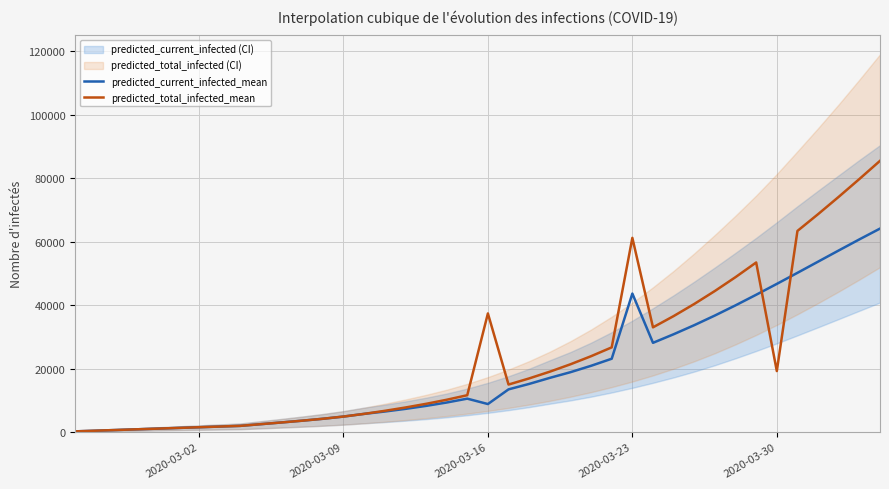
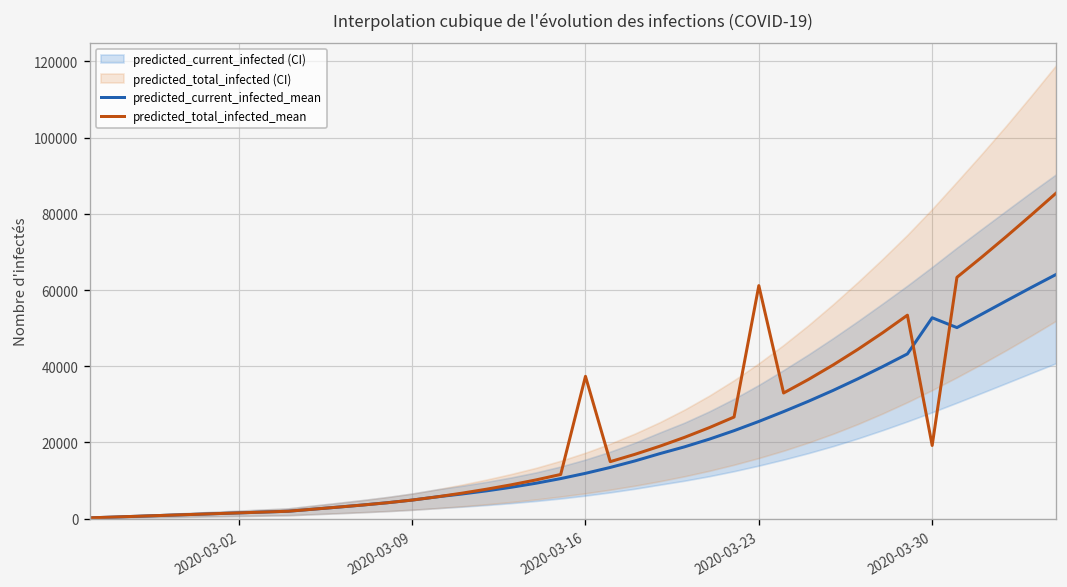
  {
    "predicted_current_infected_mean": {
-     "2020-03-16": 9000,
-     "2020-03-23": 44000,
-     "2020-03-30": 47000
+     "2020-03-16": 12000,
+     "2020-03-23": 26000,
+     "2020-03-30": 53000
    },
    "predicted_total_infected_mean": {
      "2020-03-16": 37000,
      "2020-03-23": 61000,
      "2020-03-30": 19000
    }
  }
